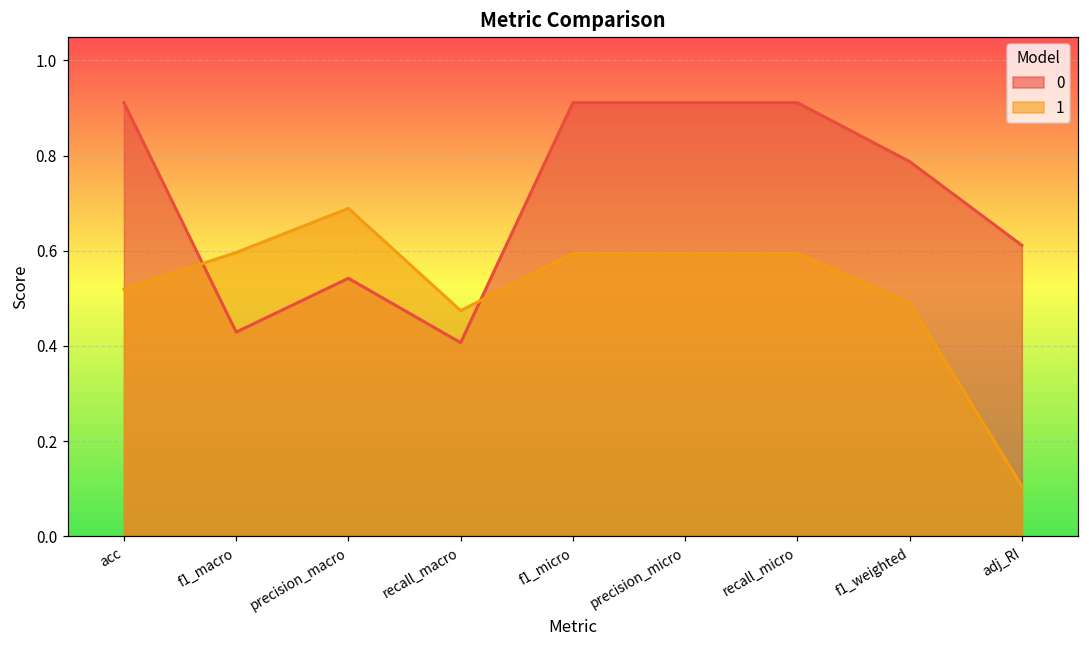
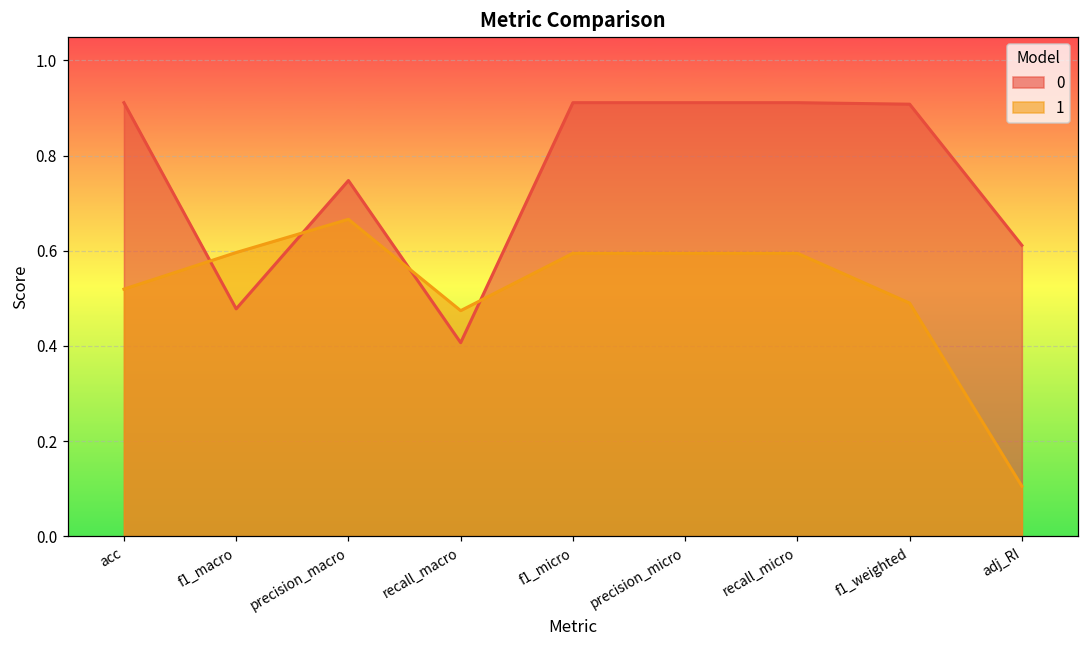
  {
    "0": {
      "acc": 0.91,
-     "f1_macro": 0.43,
-     "precision_macro": 0.54,
+     "f1_macro": 0.48,
+     "precision_macro": 0.75,
      "recall_macro": 0.41,
      "f1_micro": 0.91,
      "precision_micro": 0.91,
      "recall_micro": 0.91,
-     "f1_weighted": 0.79,
+     "f1_weighted": 0.91,
      "adj_RI": 0.61
    },
    "1": {
      "acc": 0.52,
      "f1_macro": 0.60,
-     "precision_macro": 0.69,
+     "precision_macro": 0.67,
      "recall_macro": 0.47,
      "f1_micro": 0.59,
      "precision_micro": 0.59,
      "recall_micro": 0.59,
      "f1_weighted": 0.49,
      "adj_RI": 0.11
    }
  }
